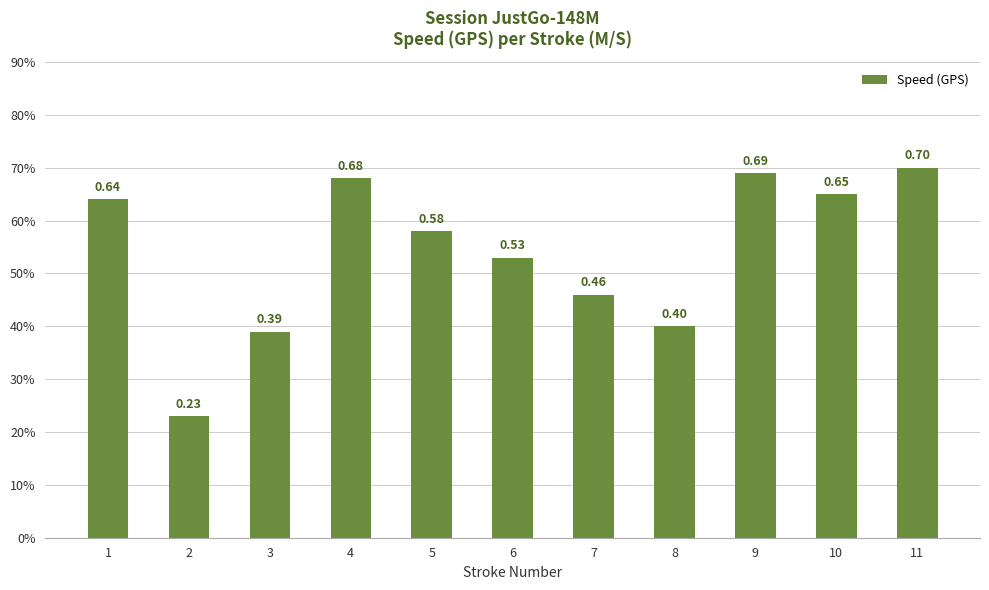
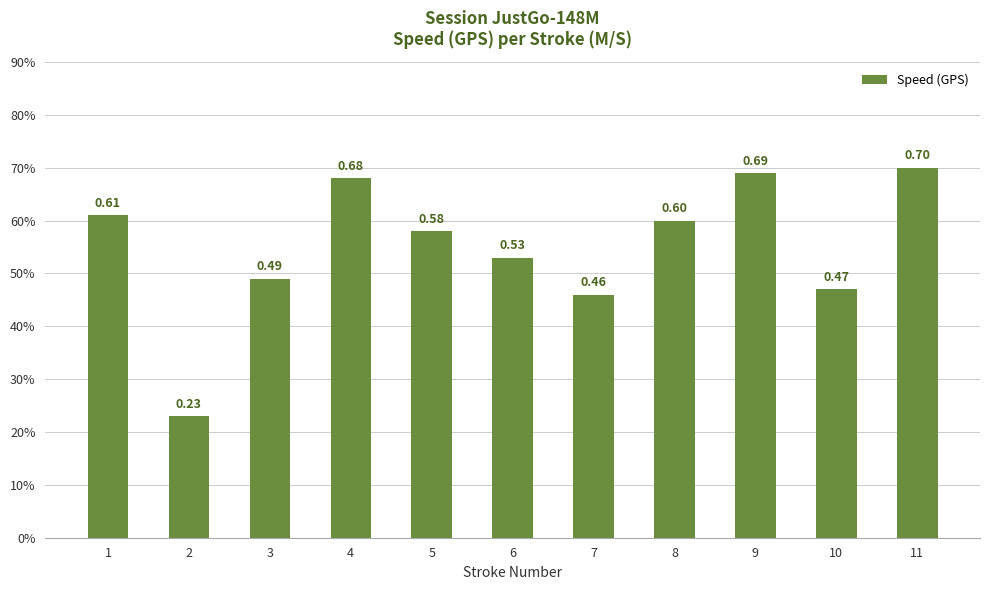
  {
-   "1": 0.64,
+   "1": 0.61,
    "2": 0.23,
-   "3": 0.39,
+   "3": 0.49,
    "4": 0.68,
    "5": 0.58,
    "6": 0.53,
    "7": 0.46,
-   "8": 0.40,
+   "8": 0.60,
    "9": 0.69,
-   "10": 0.65,
+   "10": 0.47,
    "11": 0.70
  }
